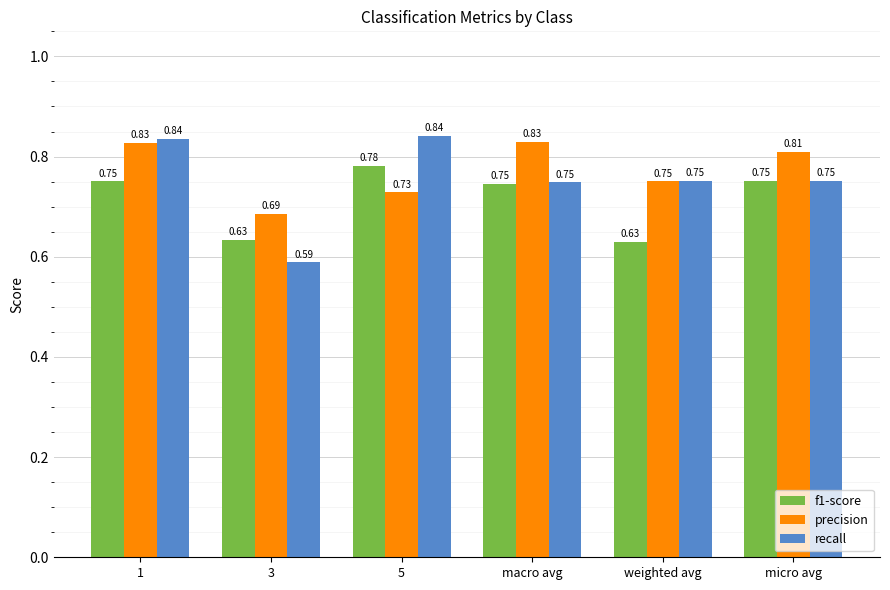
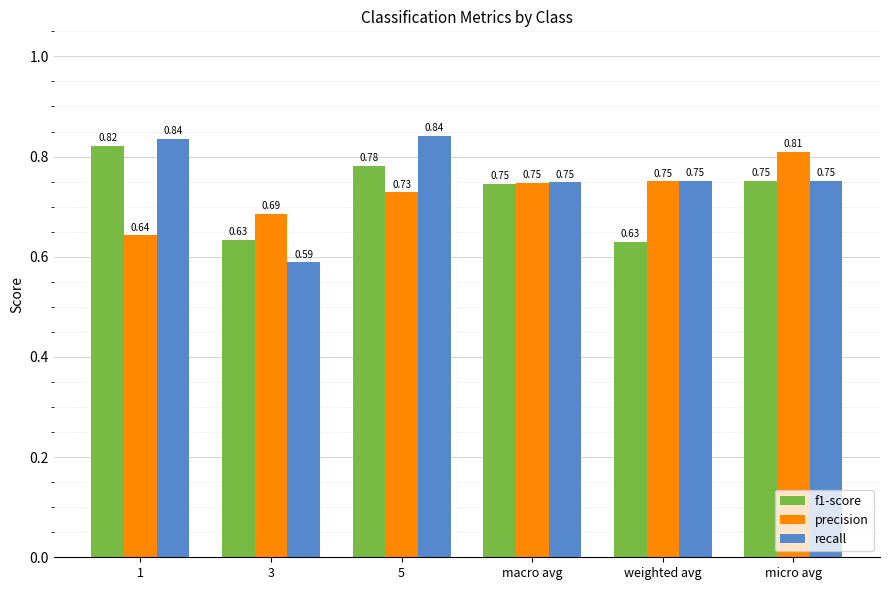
  {
    "f1-score": {
-     "1": 0.75,
+     "1": 0.82,
      "3": 0.63,
      "5": 0.78,
      "macro avg": 0.75,
      "weighted avg": 0.63,
      "micro avg": 0.75
    },
    "precision": {
-     "1": 0.83,
+     "1": 0.64,
      "3": 0.69,
      "5": 0.73,
-     "macro avg": 0.83,
+     "macro avg": 0.75,
      "weighted avg": 0.75,
      "micro avg": 0.81
    },
    "recall": {
      "1": 0.84,
      "3": 0.59,
      "5": 0.84,
      "macro avg": 0.75,
      "weighted avg": 0.75,
      "micro avg": 0.75
    }
  }
